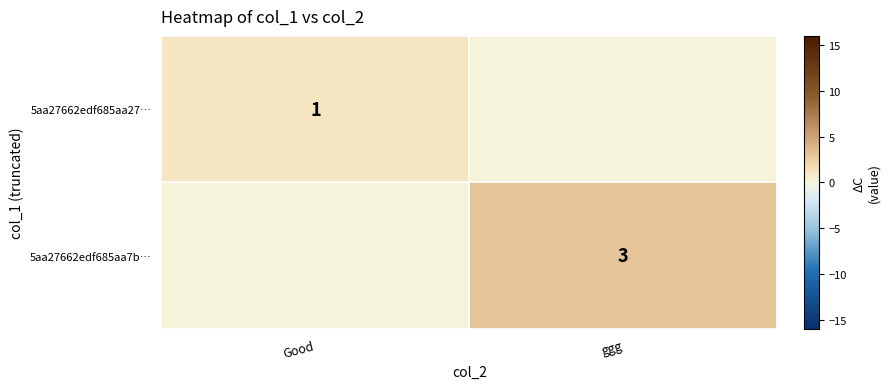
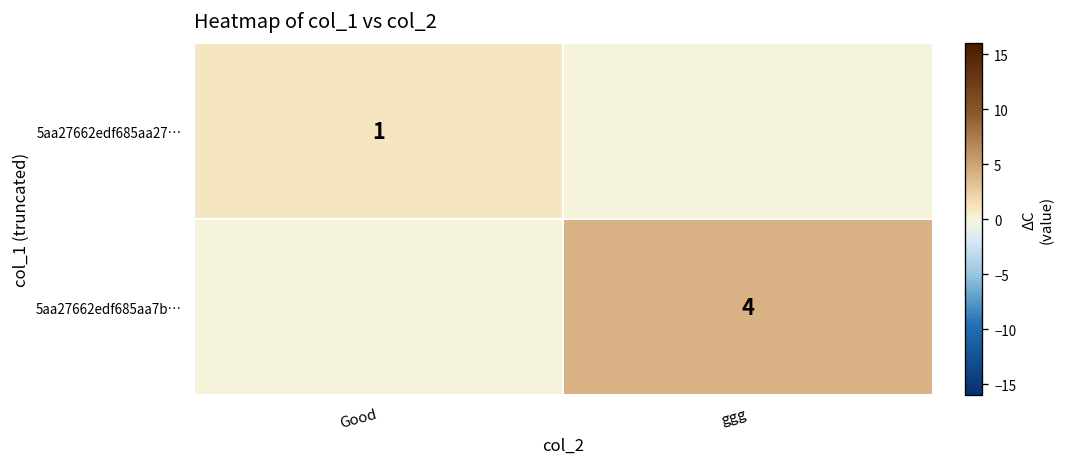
  {
    "5aa27662edf685aa27…": {
      "Good": 1
    },
    "5aa27662edf685aa7b…": {
-     "ggg": 3
+     "ggg": 4
    }
  }
